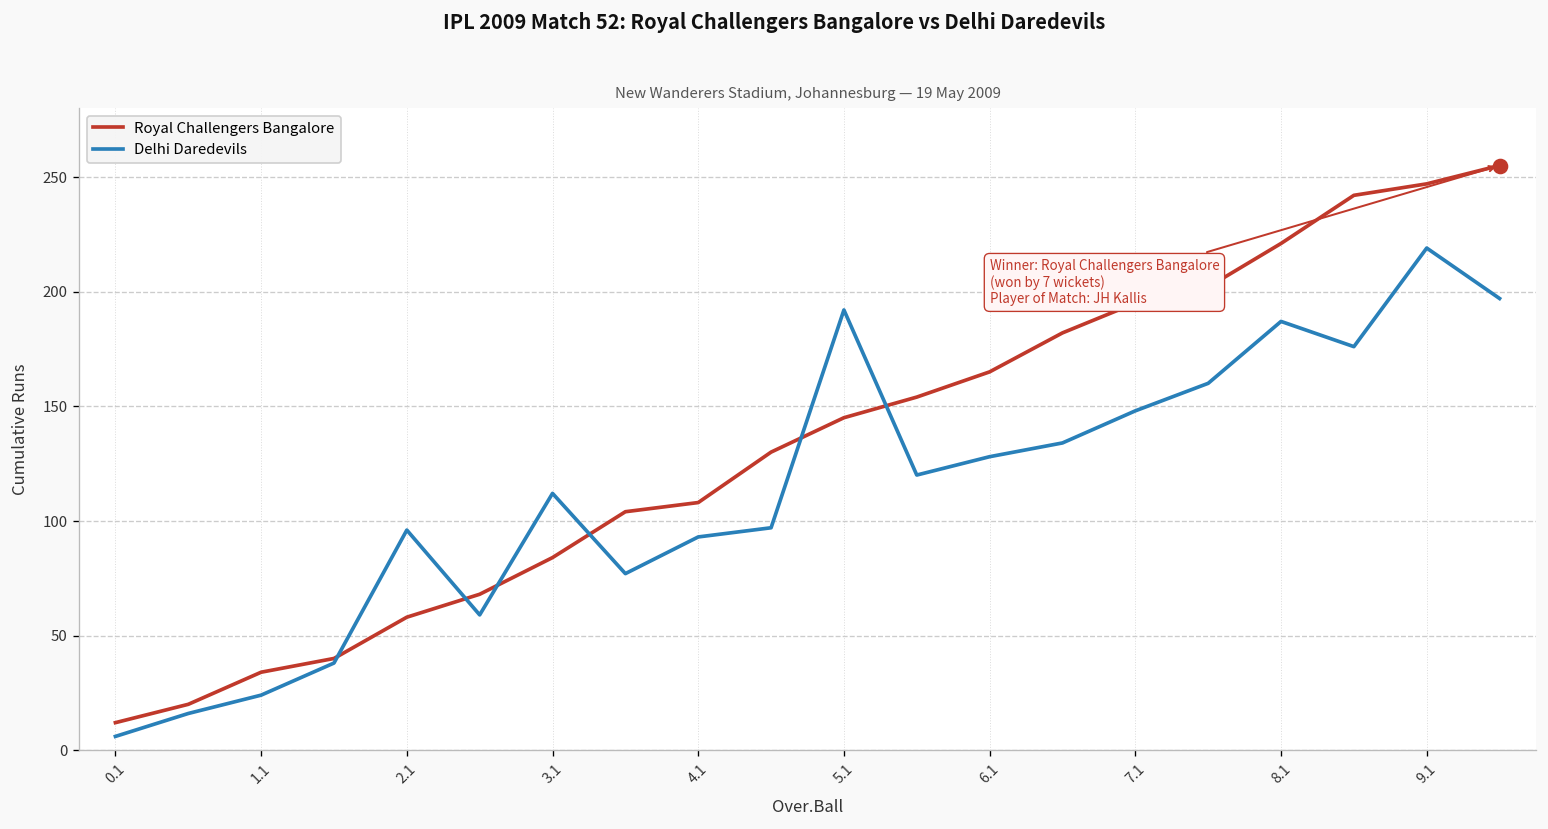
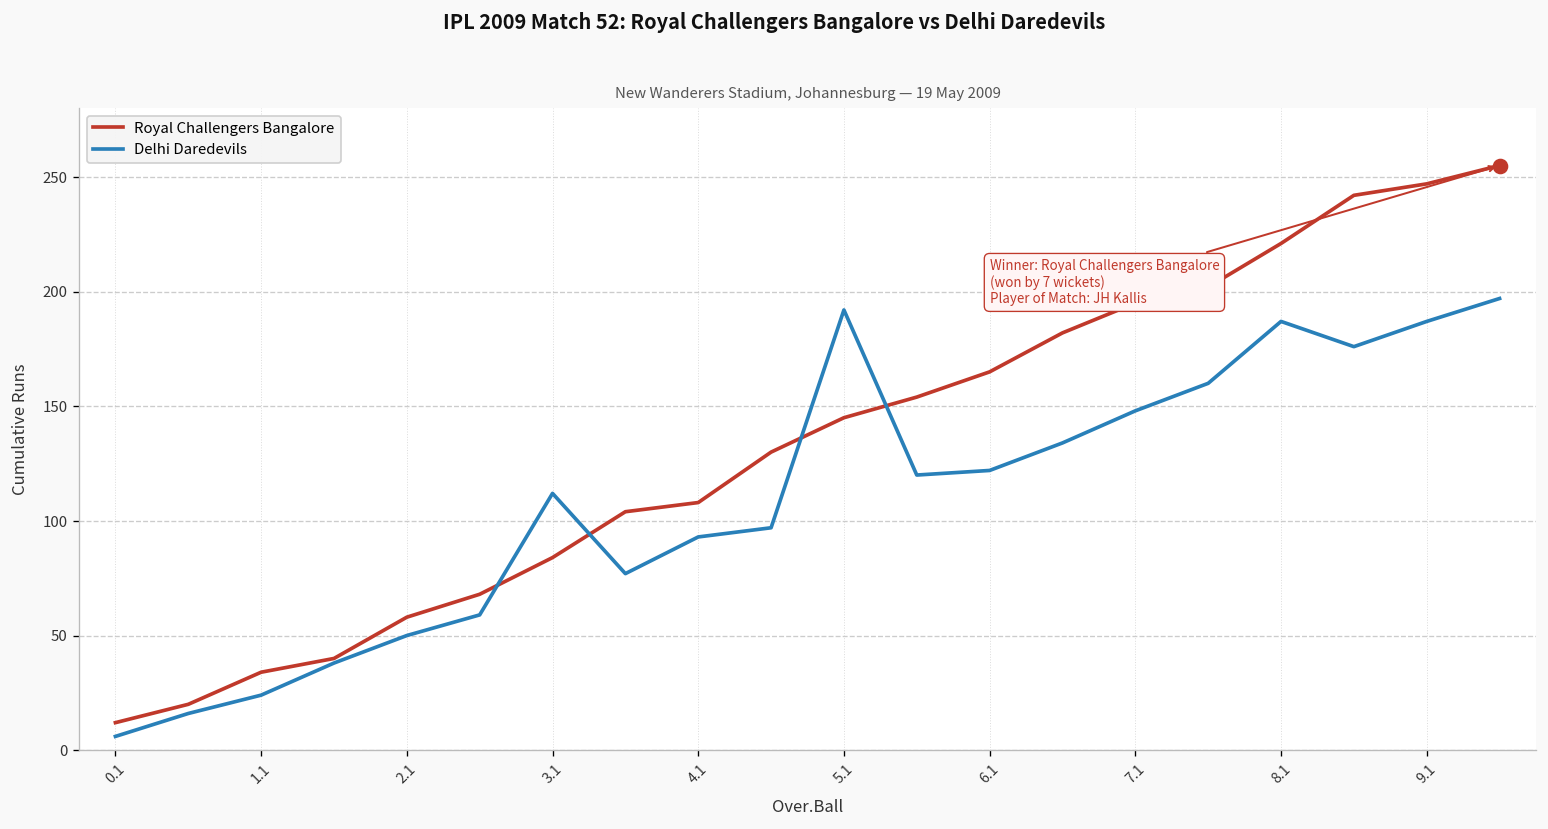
  {
    "Delhi Daredevils": {
      "0.1": 6,
      "1.1": 24,
-     "2.1": 96,
+     "2.1": 50,
      "3.1": 112,
      "4.1": 93,
      "5.1": 192,
-     "6.1": 128,
+     "6.1": 122,
      "7.1": 148,
      "8.1": 187,
-     "9.1": 219
+     "9.1": 187
    }
  }
